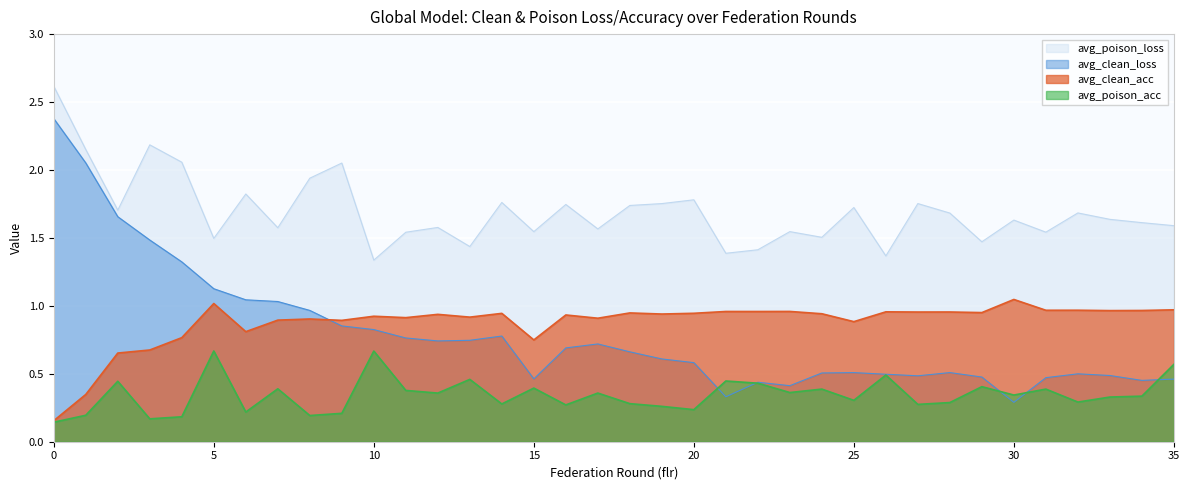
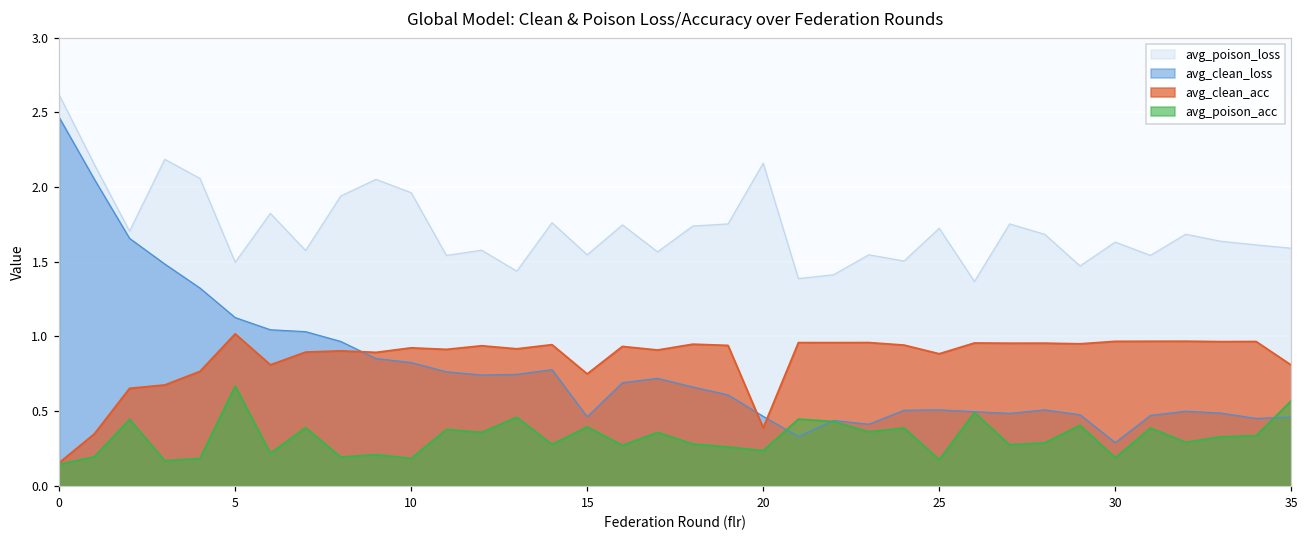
  {
    "avg_poison_loss": {
      "0": 2.62,
      "5": 1.50,
-     "10": 1.34,
+     "10": 1.96,
      "15": 1.55,
-     "20": 1.78,
+     "20": 2.16,
      "25": 1.72,
      "30": 1.63,
      "35": 1.59
    },
    "avg_clean_loss": {
-     "0": 2.38,
+     "0": 2.47,
      "5": 1.13,
      "10": 0.83,
      "15": 0.46,
-     "20": 0.58,
+     "20": 0.47,
      "25": 0.51,
      "30": 0.29,
      "35": 0.46
    },
    "avg_clean_acc": {
      "5": 1.02,
      "10": 0.92,
      "15": 0.75,
-     "20": 0.95,
+     "20": 0.39,
      "25": 0.88,
-     "30": 1.05,
-     "35": 0.97
+     "30": 0.97,
+     "35": 0.81
    },
    "avg_poison_acc": {
      "5": 0.67,
-     "10": 0.67,
+     "10": 0.18,
      "15": 0.39,
      "20": 0.24,
-     "25": 0.30,
-     "30": 0.34,
+     "25": 0.18,
+     "30": 0.19,
      "35": 0.57
    }
  }
